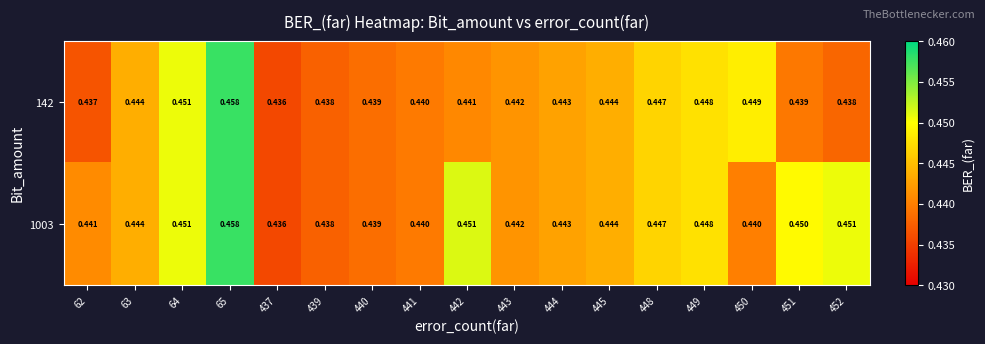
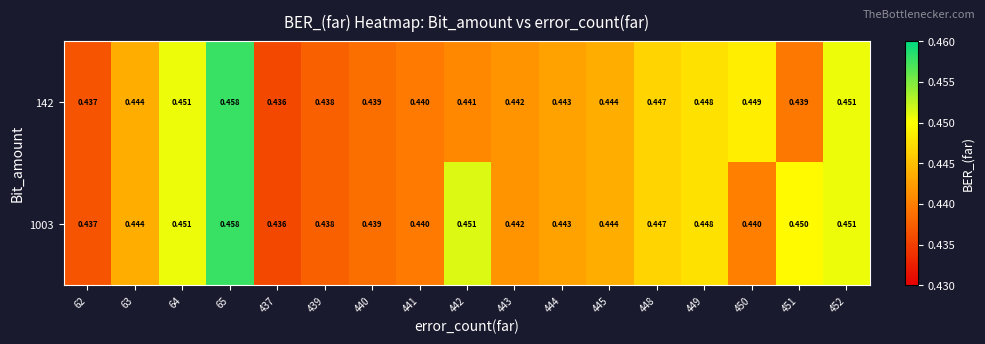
  {
    "142": {
      "62": 0.437,
      "63": 0.444,
      "64": 0.451,
      "65": 0.458,
      "437": 0.436,
      "439": 0.438,
      "440": 0.439,
      "441": 0.440,
      "442": 0.441,
      "443": 0.442,
      "444": 0.443,
      "445": 0.444,
      "448": 0.447,
      "449": 0.448,
      "450": 0.449,
      "451": 0.439,
-     "452": 0.438
+     "452": 0.451
    },
    "1003": {
-     "62": 0.441,
+     "62": 0.437,
      "63": 0.444,
      "64": 0.451,
      "65": 0.458,
      "437": 0.436,
      "439": 0.438,
      "440": 0.439,
      "441": 0.440,
      "442": 0.451,
      "443": 0.442,
      "444": 0.443,
      "445": 0.444,
      "448": 0.447,
      "449": 0.448,
      "450": 0.440,
      "451": 0.450,
      "452": 0.451
    }
  }
